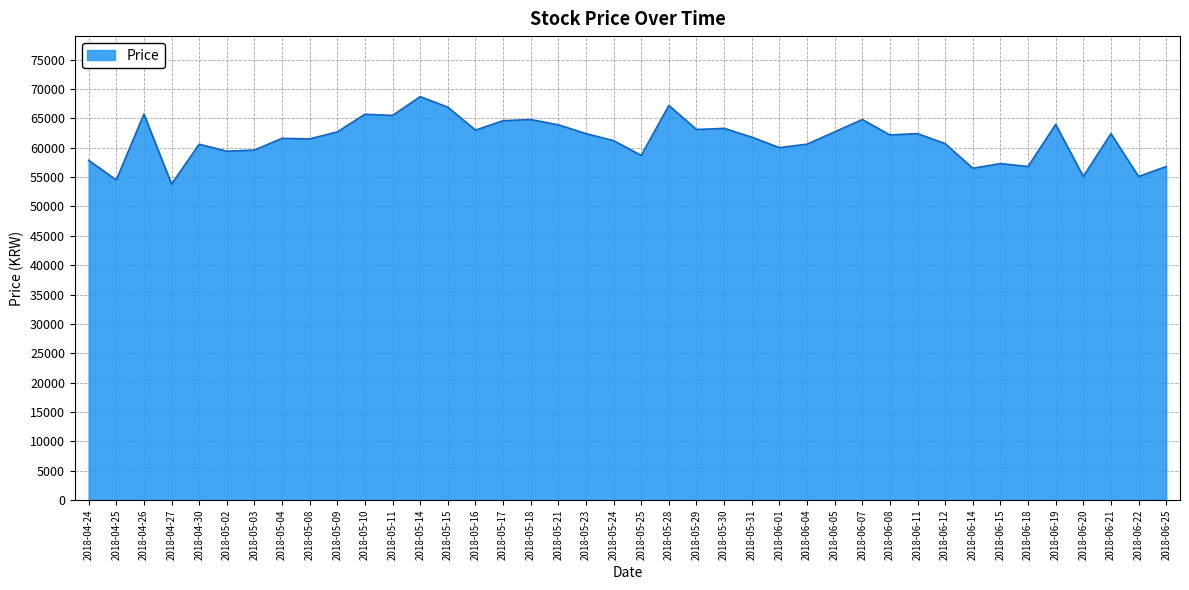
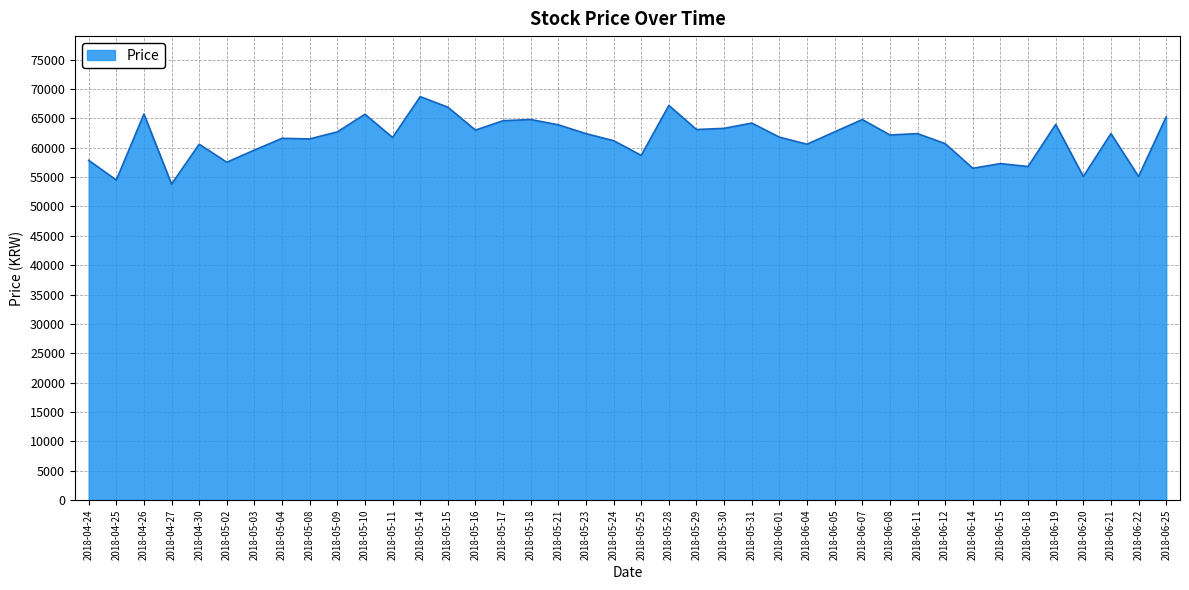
  {
    "2018-04-24": 58000,
    "2018-04-25": 55000,
    "2018-04-26": 66000,
    "2018-04-27": 54000,
    "2018-04-30": 61000,
-   "2018-05-02": 59000,
+   "2018-05-02": 58000,
    "2018-05-03": 60000,
    "2018-05-04": 62000,
    "2018-05-08": 62000,
    "2018-05-09": 63000,
    "2018-05-10": 66000,
-   "2018-05-11": 66000,
+   "2018-05-11": 62000,
    "2018-05-14": 69000,
    "2018-05-15": 67000,
    "2018-05-16": 63000,
    "2018-05-17": 65000,
    "2018-05-18": 65000,
    "2018-05-21": 64000,
    "2018-05-23": 62000,
    "2018-05-24": 61000,
    "2018-05-25": 59000,
    "2018-05-28": 67000,
    "2018-05-29": 63000,
    "2018-05-30": 63000,
-   "2018-05-31": 62000,
-   "2018-06-01": 60000,
+   "2018-05-31": 64000,
+   "2018-06-01": 62000,
    "2018-06-04": 61000,
    "2018-06-05": 63000,
    "2018-06-07": 65000,
    "2018-06-08": 62000,
    "2018-06-11": 62000,
    "2018-06-12": 61000,
    "2018-06-14": 57000,
    "2018-06-15": 57000,
    "2018-06-18": 57000,
    "2018-06-19": 64000,
    "2018-06-20": 55000,
    "2018-06-21": 62000,
    "2018-06-22": 55000,
-   "2018-06-25": 57000
+   "2018-06-25": 65000
  }
